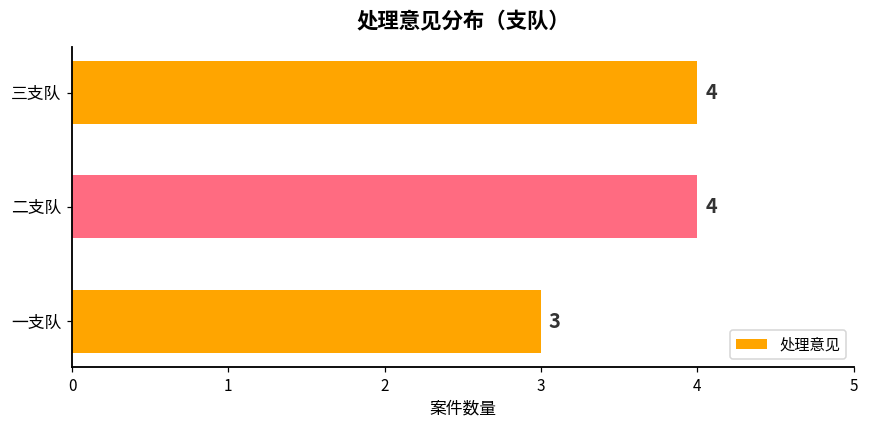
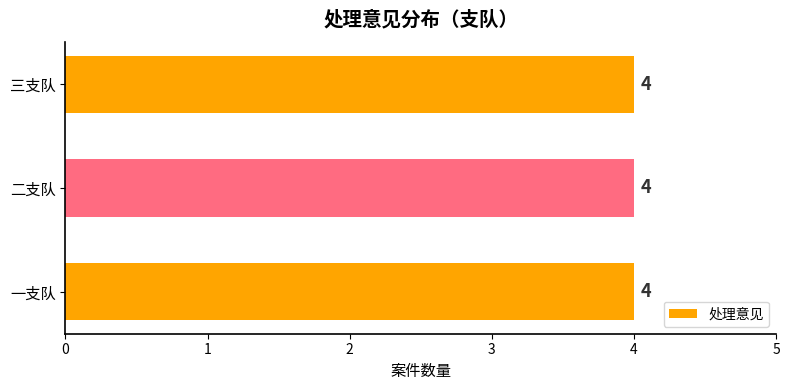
  {
    "三支队": 4,
    "二支队": 4,
-   "一支队": 3
+   "一支队": 4
  }
